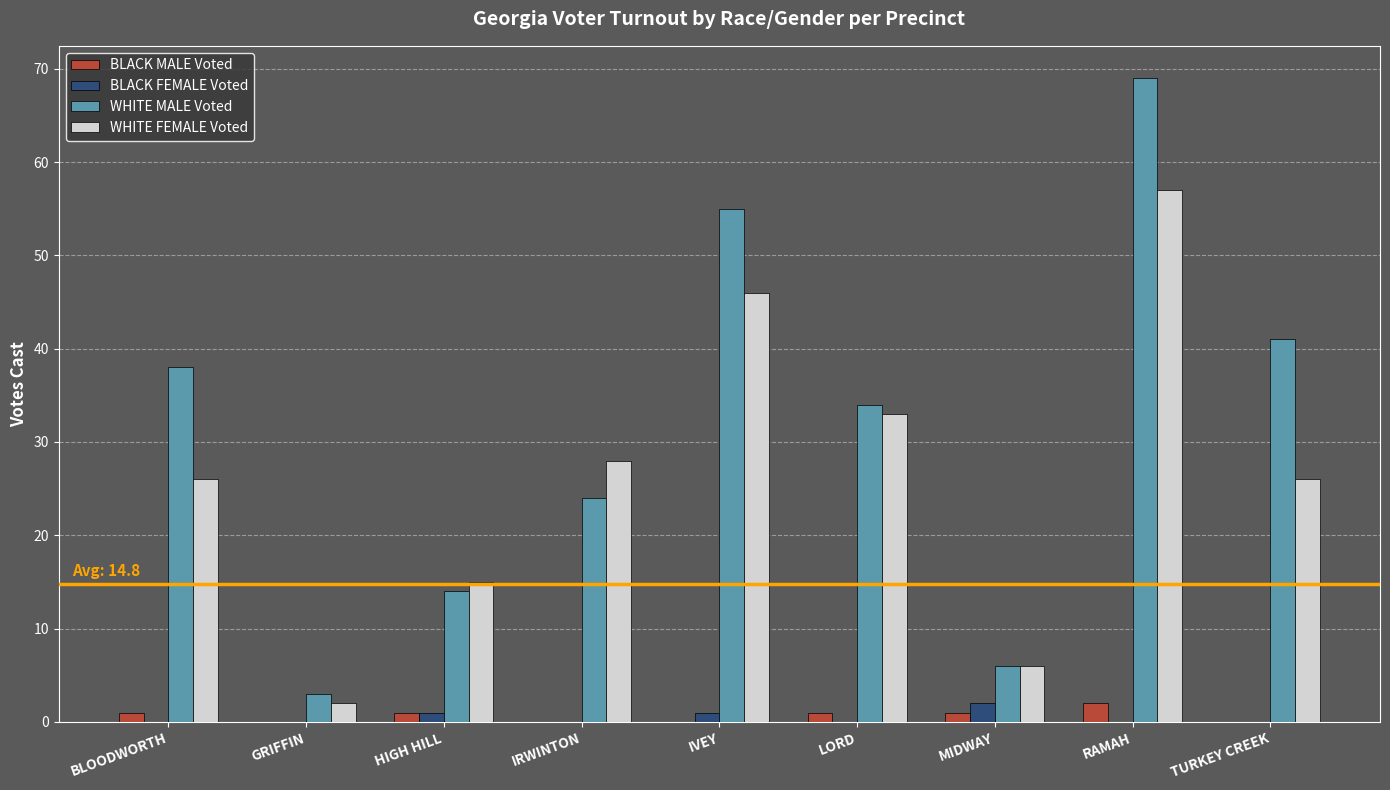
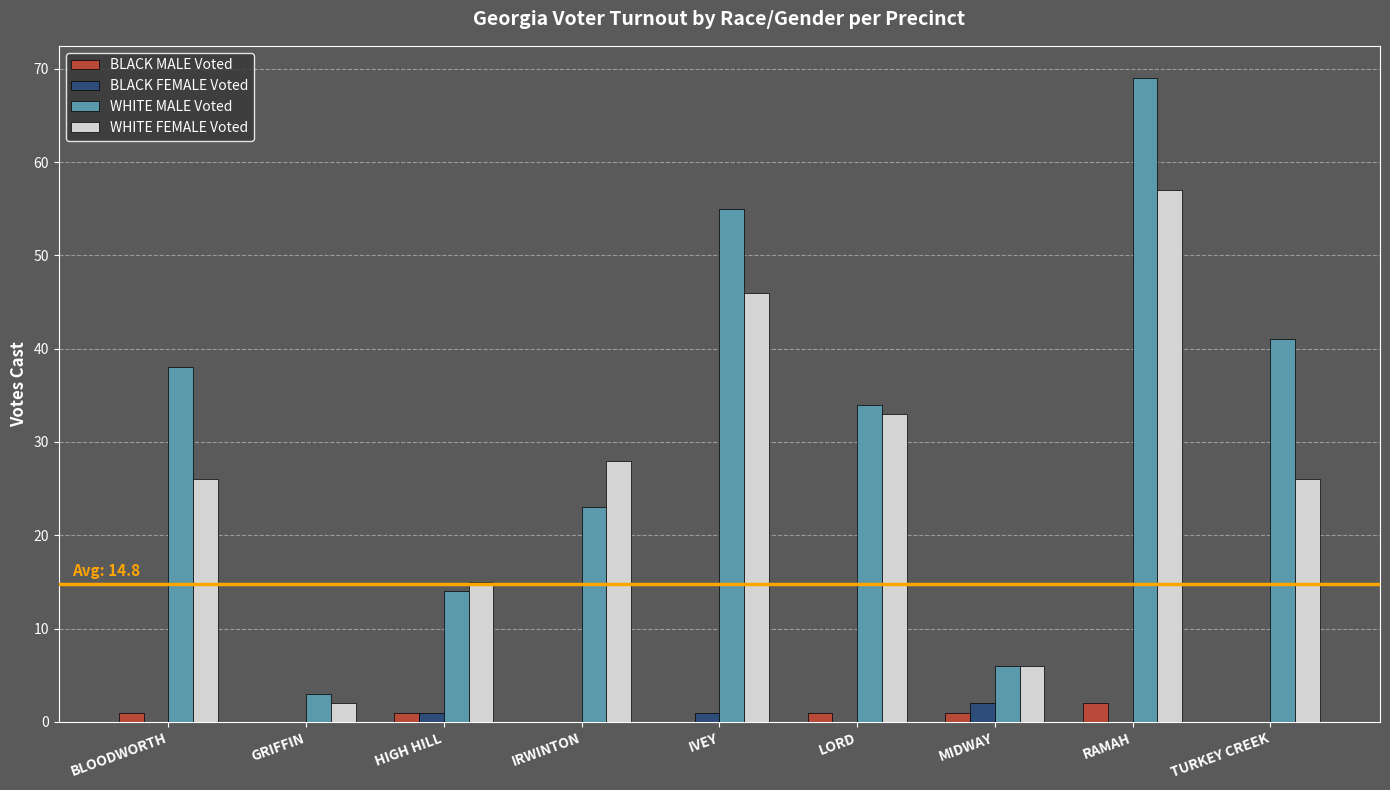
  {
    "BLACK MALE Voted": {
      "BLOODWORTH": 1,
      "GRIFFIN": 0,
      "HIGH HILL": 1,
      "IRWINTON": 0,
      "IVEY": 0,
      "LORD": 1,
      "MIDWAY": 1,
      "RAMAH": 2,
      "TURKEY CREEK": 0
    },
    "BLACK FEMALE Voted": {
      "BLOODWORTH": 0,
      "GRIFFIN": 0,
      "HIGH HILL": 1,
      "IRWINTON": 0,
      "IVEY": 1,
      "LORD": 0,
      "MIDWAY": 2,
      "RAMAH": 0,
      "TURKEY CREEK": 0
    },
    "WHITE MALE Voted": {
      "BLOODWORTH": 38,
      "GRIFFIN": 3,
      "HIGH HILL": 14,
-     "IRWINTON": 24,
+     "IRWINTON": 23,
      "IVEY": 55,
      "LORD": 34,
      "MIDWAY": 6,
      "RAMAH": 69,
      "TURKEY CREEK": 41
    },
    "WHITE FEMALE Voted": {
      "BLOODWORTH": 26,
      "GRIFFIN": 2,
      "HIGH HILL": 15,
      "IRWINTON": 28,
      "IVEY": 46,
      "LORD": 33,
      "MIDWAY": 6,
      "RAMAH": 57,
      "TURKEY CREEK": 26
    }
  }
